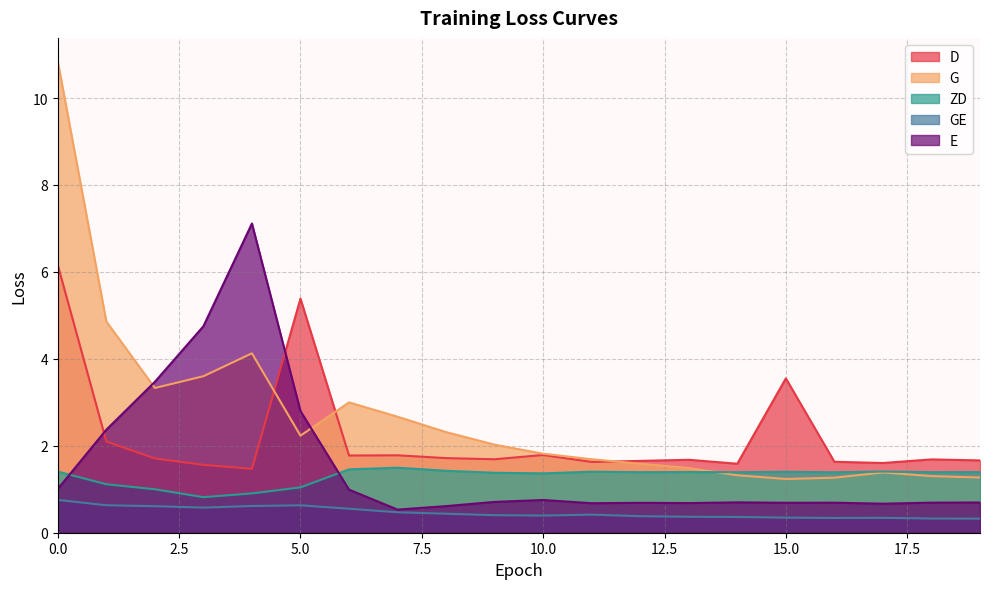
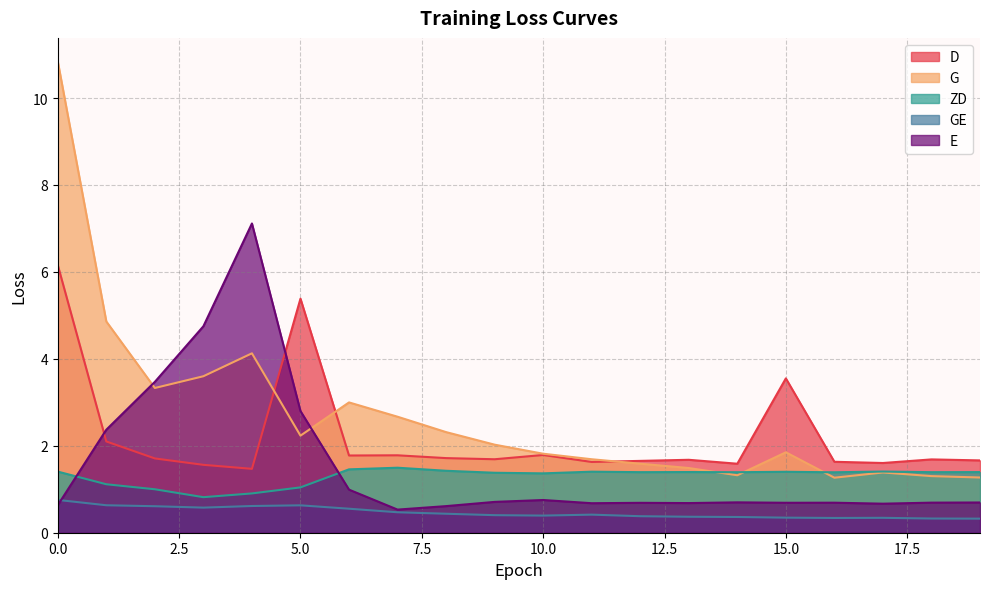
  {
    "D": {
      "0.0": 6.2,
      "5.0": 5.4,
      "15.0": 3.6
    },
    "G": {
      "0.0": 10.8,
      "5.0": 2.2,
-     "15.0": 1.2
+     "15.0": 1.8
    },
    "E": {
-     "0.0": 1.0,
+     "0.0": 0.6,
      "5.0": 2.8,
      "10.0": 0.8,
      "15.0": 0.7
    }
  }
